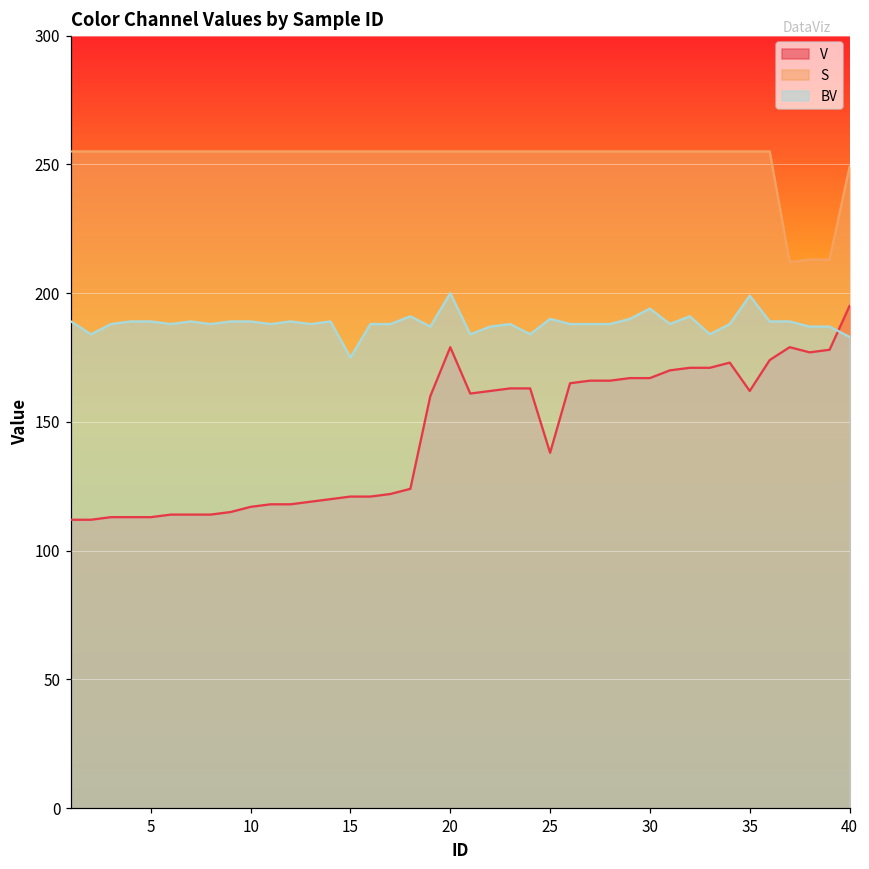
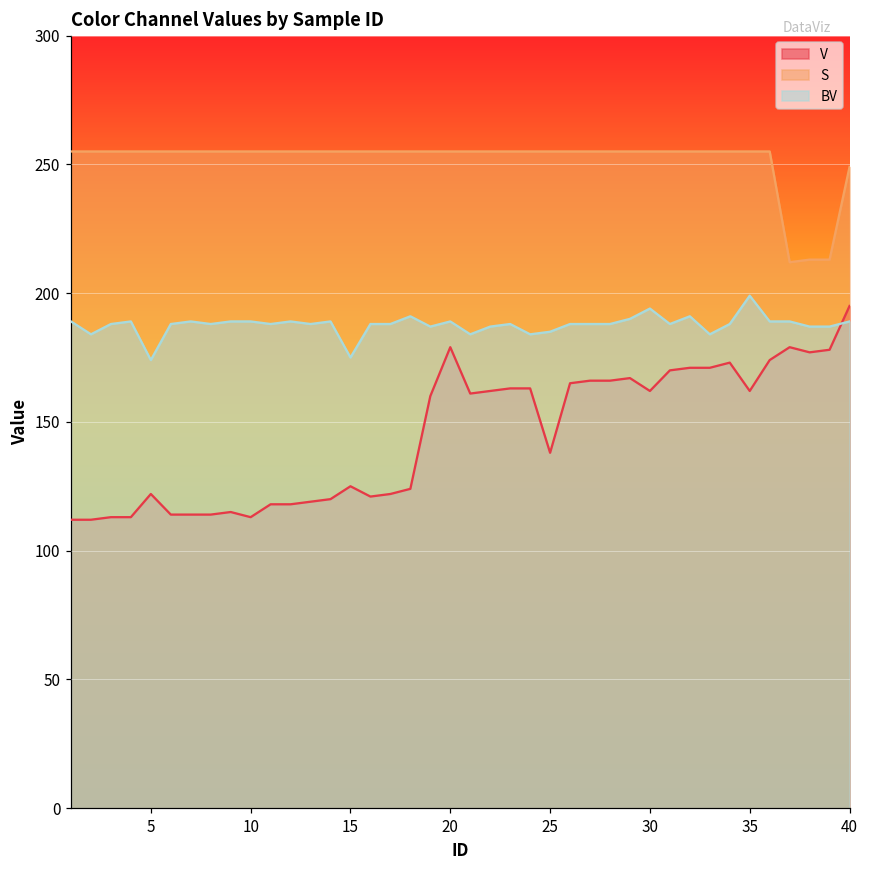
  {
    "V": {
-     "5": 113,
-     "10": 117,
-     "15": 121,
+     "5": 122,
+     "10": 113,
+     "15": 125,
      "20": 179,
      "25": 138,
-     "30": 167,
+     "30": 162,
      "35": 162,
      "40": 195
    },
    "S": {
      "5": 255,
      "10": 255,
      "15": 255,
      "20": 255,
      "25": 255,
      "30": 255,
      "35": 255,
      "40": 249
    },
    "BV": {
-     "5": 189,
+     "5": 174,
      "10": 189,
      "15": 175,
-     "20": 200,
-     "25": 190,
+     "20": 189,
+     "25": 185,
      "30": 194,
      "35": 199,
-     "40": 183
+     "40": 189
    }
  }
